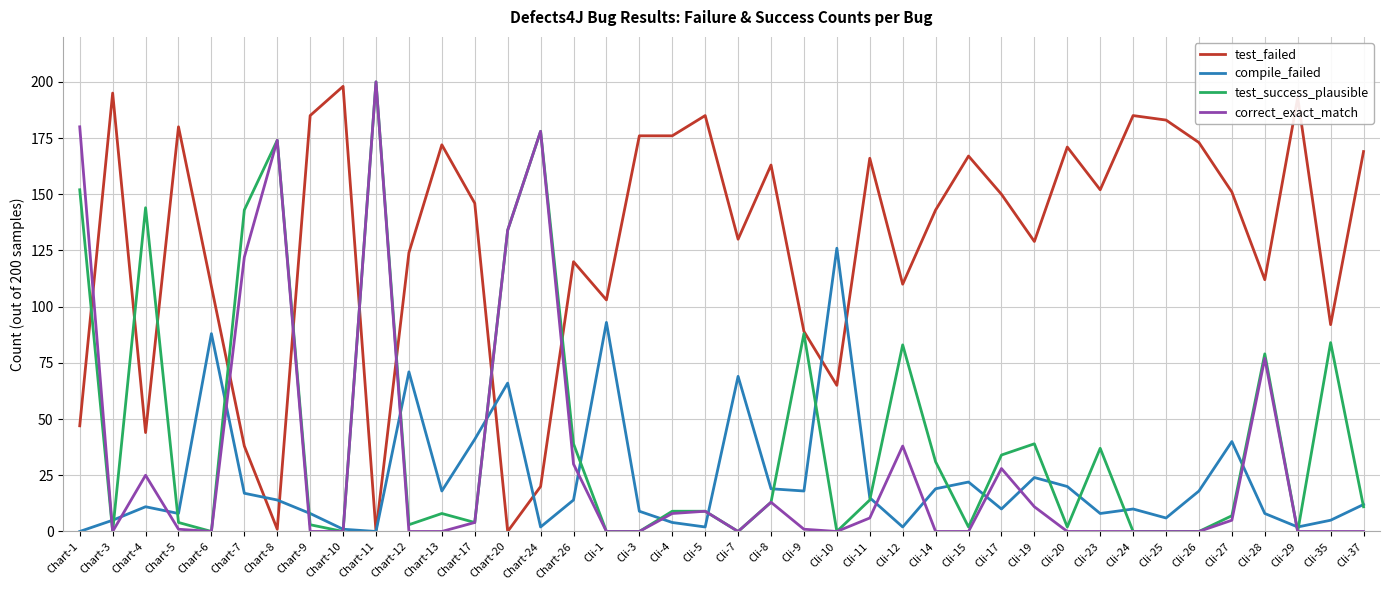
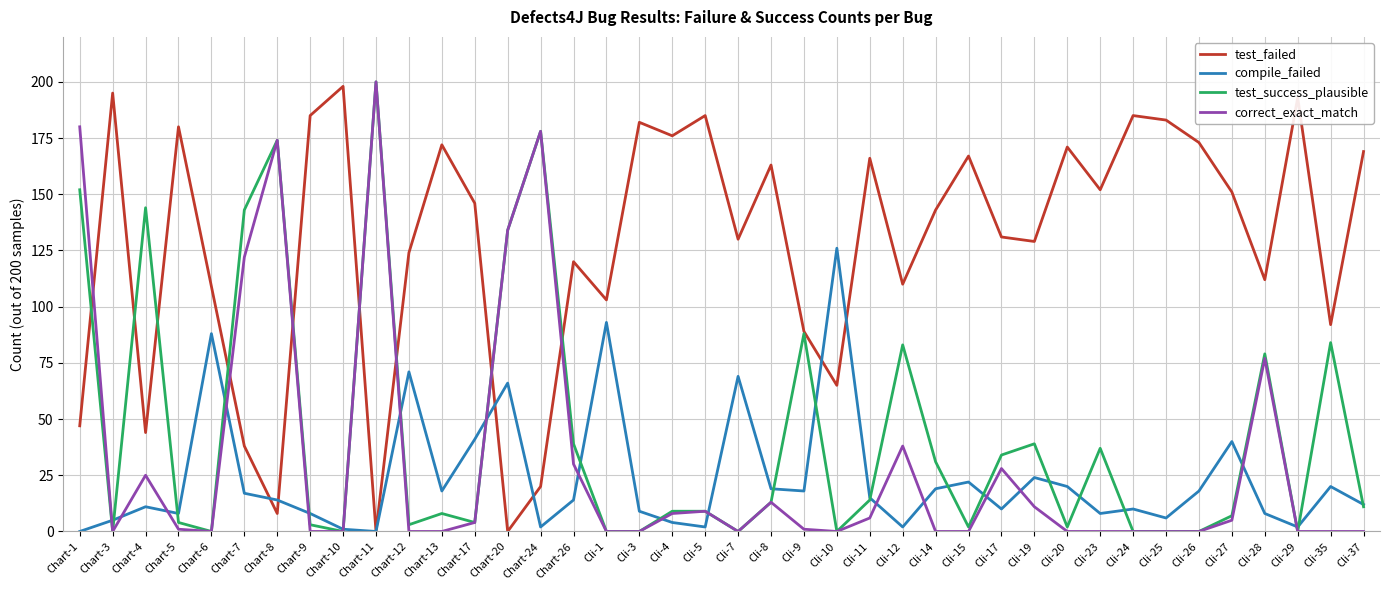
  {
    "test_failed": {
      "Chart-1": 47,
      "Chart-3": 195,
      "Chart-4": 44,
      "Chart-5": 180,
      "Chart-6": 109,
      "Chart-7": 38,
-     "Chart-8": 1,
+     "Chart-8": 8,
      "Chart-9": 185,
      "Chart-10": 198,
      "Chart-12": 124,
      "Chart-13": 172,
      "Chart-17": 146,
      "Chart-20": 0,
      "Chart-24": 20,
      "Chart-26": 120,
      "Cli-1": 103,
-     "Cli-3": 176,
+     "Cli-3": 182,
      "Cli-4": 176,
      "Cli-5": 185,
      "Cli-7": 130,
      "Cli-8": 163,
      "Cli-10": 65,
      "Cli-11": 166,
      "Cli-12": 110,
      "Cli-14": 143,
      "Cli-15": 167,
-     "Cli-17": 150,
+     "Cli-17": 131,
      "Cli-19": 129,
      "Cli-20": 171,
      "Cli-23": 152,
      "Cli-24": 185,
      "Cli-25": 183,
      "Cli-26": 173,
      "Cli-27": 151,
      "Cli-28": 112,
      "Cli-35": 92,
      "Cli-37": 169
    },
    "compile_failed": {
      "Chart-1": 0,
      "Chart-3": 5,
      "Chart-4": 11,
      "Chart-5": 8,
      "Chart-6": 88,
      "Chart-7": 17,
      "Chart-8": 14,
      "Chart-9": 8,
      "Chart-12": 71,
      "Chart-13": 18,
      "Chart-17": 41,
      "Chart-20": 66,
      "Chart-24": 2,
      "Chart-26": 14,
      "Cli-1": 93,
      "Cli-3": 9,
      "Cli-4": 4,
      "Cli-5": 2,
      "Cli-7": 69,
      "Cli-8": 19,
      "Cli-9": 18,
      "Cli-10": 126,
      "Cli-12": 2,
      "Cli-14": 19,
      "Cli-15": 22,
      "Cli-17": 10,
      "Cli-19": 24,
      "Cli-20": 20,
      "Cli-23": 8,
      "Cli-24": 10,
      "Cli-25": 6,
      "Cli-26": 18,
      "Cli-27": 40,
      "Cli-28": 8,
      "Cli-29": 2,
-     "Cli-35": 5
+     "Cli-35": 20
    },
    "test_success_plausible": {
      "Chart-1": 152,
      "Chart-4": 144,
      "Chart-5": 4,
      "Chart-7": 143,
      "Chart-9": 3,
      "Chart-12": 3,
      "Chart-13": 8,
      "Chart-26": 39,
      "Cli-12": 83,
      "Cli-14": 31,
      "Cli-15": 2,
      "Cli-17": 34,
      "Cli-19": 39,
      "Cli-20": 2,
      "Cli-23": 37,
      "Cli-27": 7,
      "Cli-28": 79,
      "Cli-35": 84
    },
    "correct_exact_match": {
      "Chart-1": 180,
      "Chart-4": 25,
      "Chart-5": 1,
      "Chart-7": 122,
      "Chart-9": 0,
      "Chart-12": 0,
      "Chart-13": 0,
      "Chart-26": 30,
      "Cli-9": 1,
      "Cli-11": 6,
      "Cli-12": 38,
      "Cli-14": 0,
      "Cli-15": 0,
      "Cli-17": 28,
      "Cli-19": 11,
      "Cli-20": 0,
      "Cli-23": 0,
      "Cli-27": 5,
      "Cli-28": 77,
      "Cli-35": 0,
      "Cli-37": 0
    }
  }
